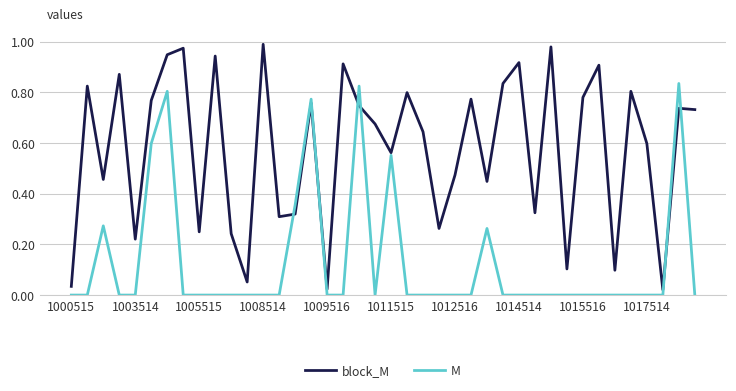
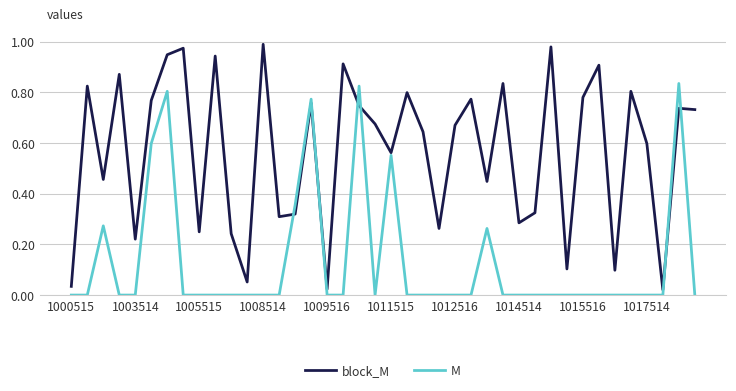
  {
    "block_M": {
      "1000515": 0.03,
      "1003514": 0.22,
      "1005515": 0.25,
      "1008514": 0.99,
      "1009516": 0.02,
-     "1012516": 0.47,
-     "1014514": 0.92,
+     "1012516": 0.67,
+     "1014514": 0.29,
      "1015516": 0.78,
      "1017514": 0.60
    },
    "M": {
      "1000515": 0.00,
      "1003514": 0.00,
      "1005515": 0.00,
      "1008514": 0.00,
      "1009516": 0.00,
      "1012516": 0.00,
      "1014514": 0.00,
      "1015516": 0.00,
      "1017514": 0.00
    }
  }
